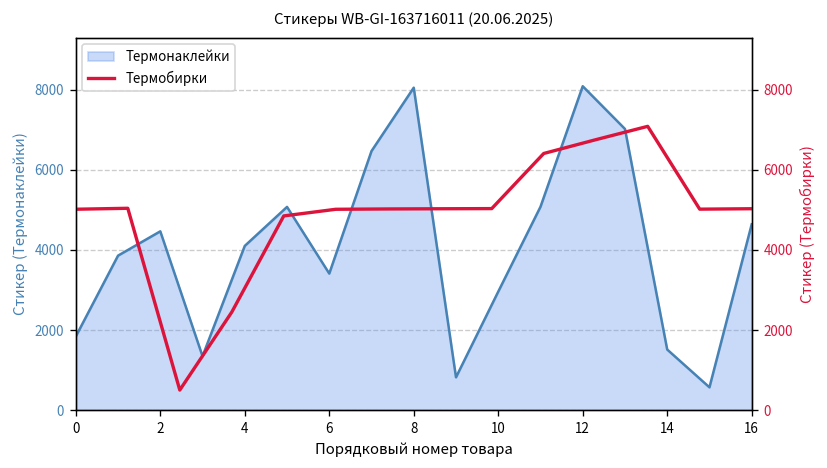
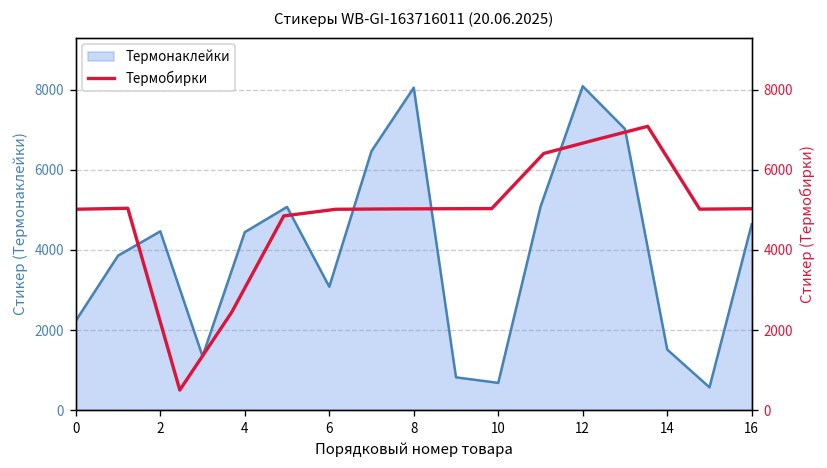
  {
    "Термонаклейки": {
-     "0": 1800,
+     "0": 2200,
      "2": 4500,
-     "4": 4100,
-     "6": 3400,
+     "4": 4400,
+     "6": 3100,
      "8": 8100,
-     "10": 3000,
+     "10": 700,
      "12": 8100,
      "14": 1500,
      "16": 4600
    },
    "Термобирки": {
      "0": 5000,
      "16": 5000
    }
  }
